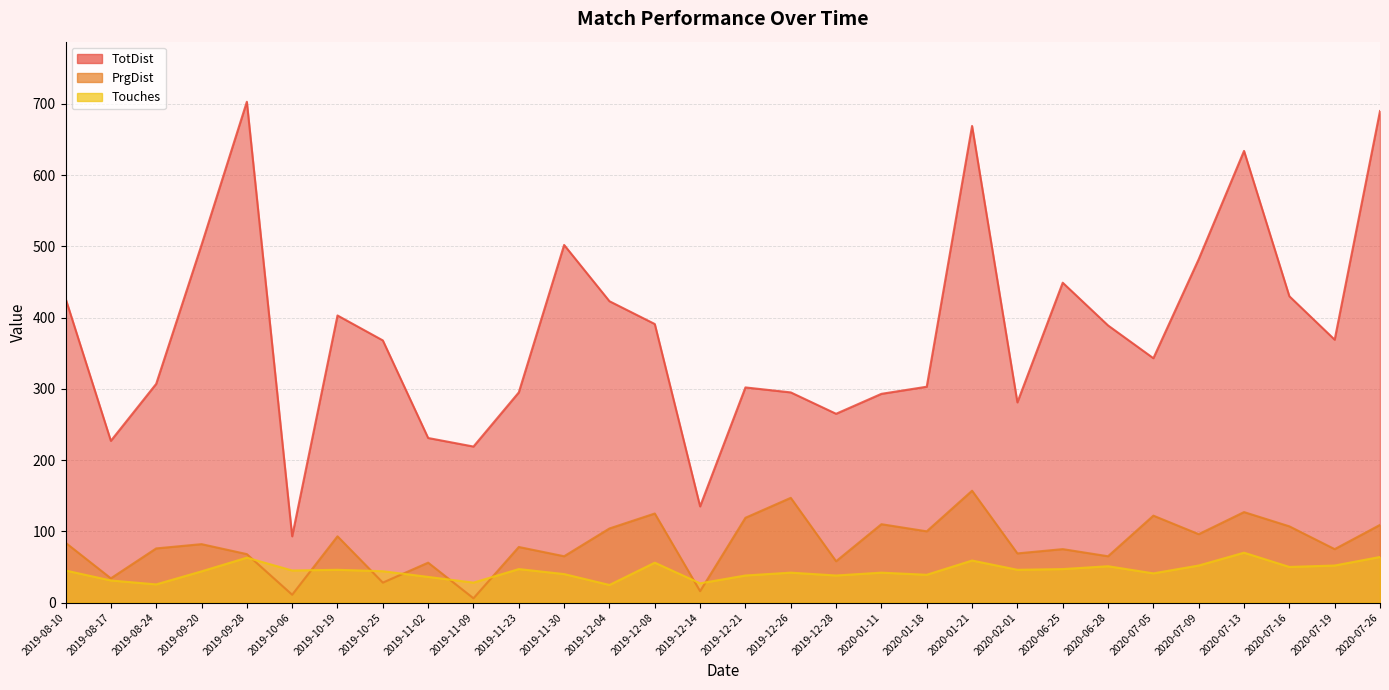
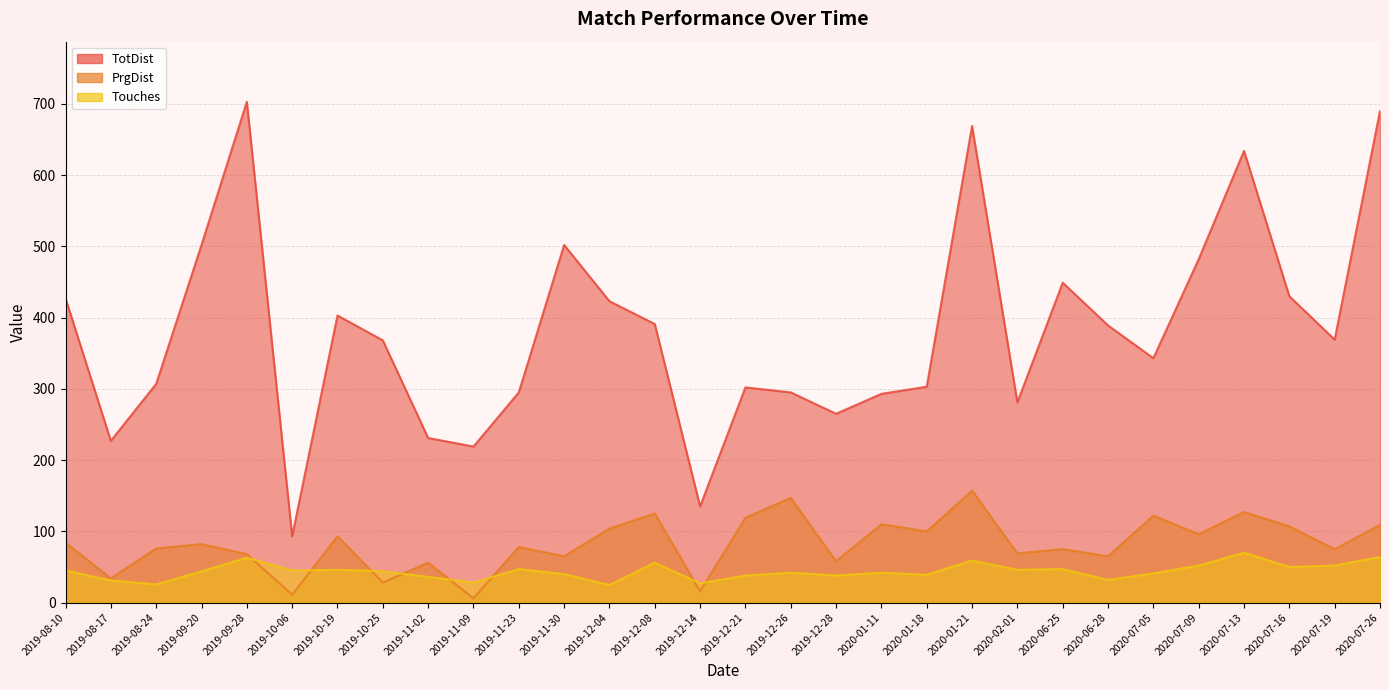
  {
    "Touches": {
      "2019-08-10": 50,
      "2019-08-24": 30,
      "2019-09-20": 40,
      "2019-09-28": 60,
      "2019-10-06": 50,
      "2019-10-19": 50,
      "2019-10-25": 40,
      "2019-11-02": 40,
      "2019-11-09": 30,
      "2019-11-23": 50,
      "2019-11-30": 40,
      "2019-12-04": 20,
      "2019-12-08": 60,
      "2019-12-14": 30,
      "2019-12-21": 40,
      "2019-12-26": 40,
      "2019-12-28": 40,
      "2020-01-11": 40,
      "2020-01-18": 40,
      "2020-01-21": 60,
      "2020-02-01": 50,
      "2020-06-25": 50,
-     "2020-06-28": 50,
+     "2020-06-28": 30,
      "2020-07-05": 40,
      "2020-07-09": 50,
      "2020-07-13": 70,
      "2020-07-16": 50,
      "2020-07-19": 50,
      "2020-07-26": 60
    }
  }
